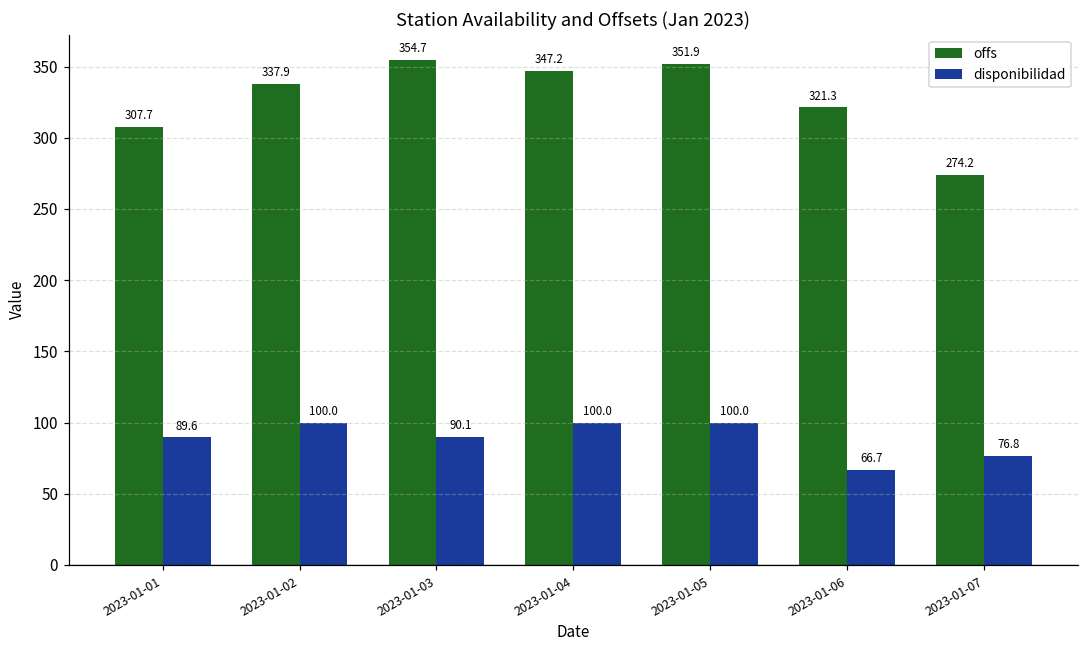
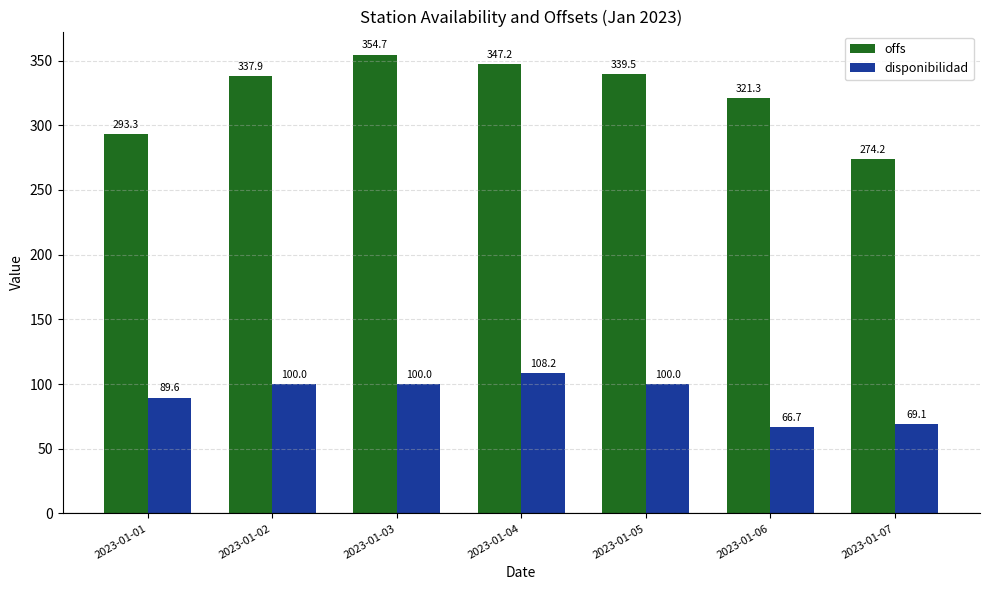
  {
    "offs": {
-     "2023-01-01": 307.7,
+     "2023-01-01": 293.3,
      "2023-01-02": 337.9,
      "2023-01-03": 354.7,
      "2023-01-04": 347.2,
-     "2023-01-05": 351.9,
+     "2023-01-05": 339.5,
      "2023-01-06": 321.3,
      "2023-01-07": 274.2
    },
    "disponibilidad": {
      "2023-01-01": 89.6,
      "2023-01-02": 100.0,
-     "2023-01-03": 90.1,
-     "2023-01-04": 100.0,
+     "2023-01-03": 100.0,
+     "2023-01-04": 108.2,
      "2023-01-05": 100.0,
      "2023-01-06": 66.7,
-     "2023-01-07": 76.8
+     "2023-01-07": 69.1
    }
  }
